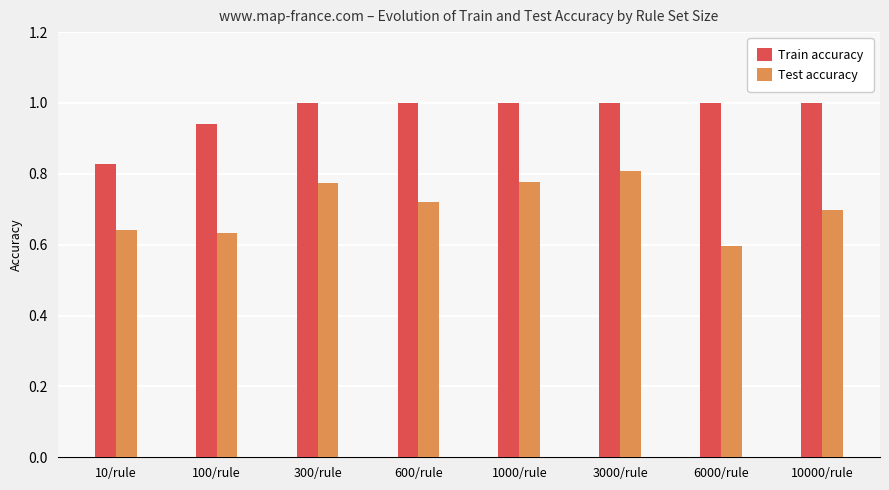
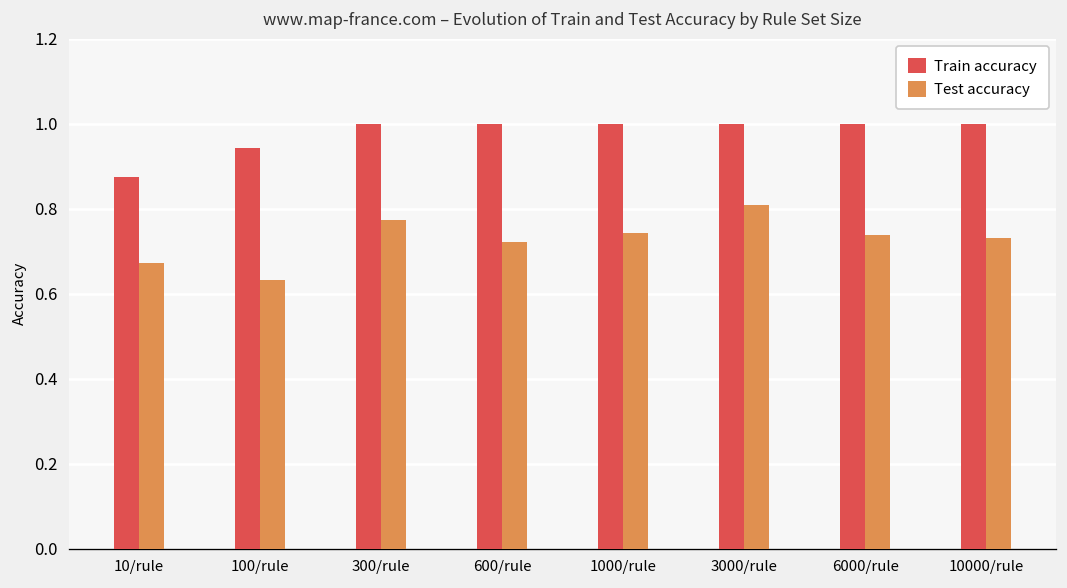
  {
    "Train accuracy": {
-     "10/rule": 0.83,
+     "10/rule": 0.88,
      "100/rule": 0.94,
      "300/rule": 1.00,
      "600/rule": 1.00,
      "1000/rule": 1.00,
      "3000/rule": 1.00,
      "6000/rule": 1.00,
      "10000/rule": 1.00
    },
    "Test accuracy": {
-     "10/rule": 0.64,
+     "10/rule": 0.67,
      "100/rule": 0.63,
      "300/rule": 0.77,
      "600/rule": 0.72,
-     "1000/rule": 0.78,
+     "1000/rule": 0.74,
      "3000/rule": 0.81,
-     "6000/rule": 0.60,
-     "10000/rule": 0.70
+     "6000/rule": 0.74,
+     "10000/rule": 0.73
    }
  }
